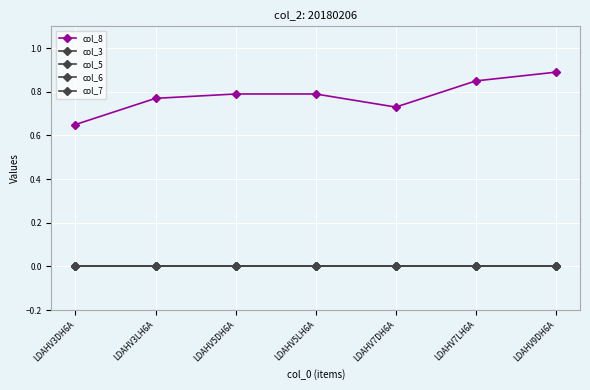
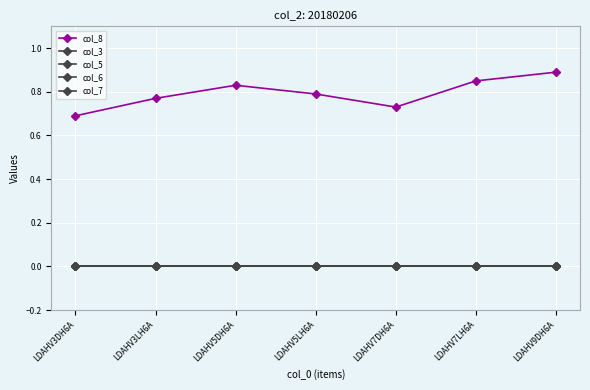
  {
    "col_8": {
-     "LDAHV3DH6A": 0.65,
+     "LDAHV3DH6A": 0.69,
      "LDAHV3LH6A": 0.77,
-     "LDAHV5DH6A": 0.79,
+     "LDAHV5DH6A": 0.83,
      "LDAHV5LH6A": 0.79,
      "LDAHV7DH6A": 0.73,
      "LDAHV7LH6A": 0.85,
      "LDAHV9DH6A": 0.89
    },
    "col_7": {
      "LDAHV3DH6A": 0.00,
      "LDAHV3LH6A": 0.00,
      "LDAHV5DH6A": 0.00,
      "LDAHV5LH6A": 0.00,
      "LDAHV7DH6A": 0.00,
      "LDAHV7LH6A": 0.00,
      "LDAHV9DH6A": 0.00
    }
  }
